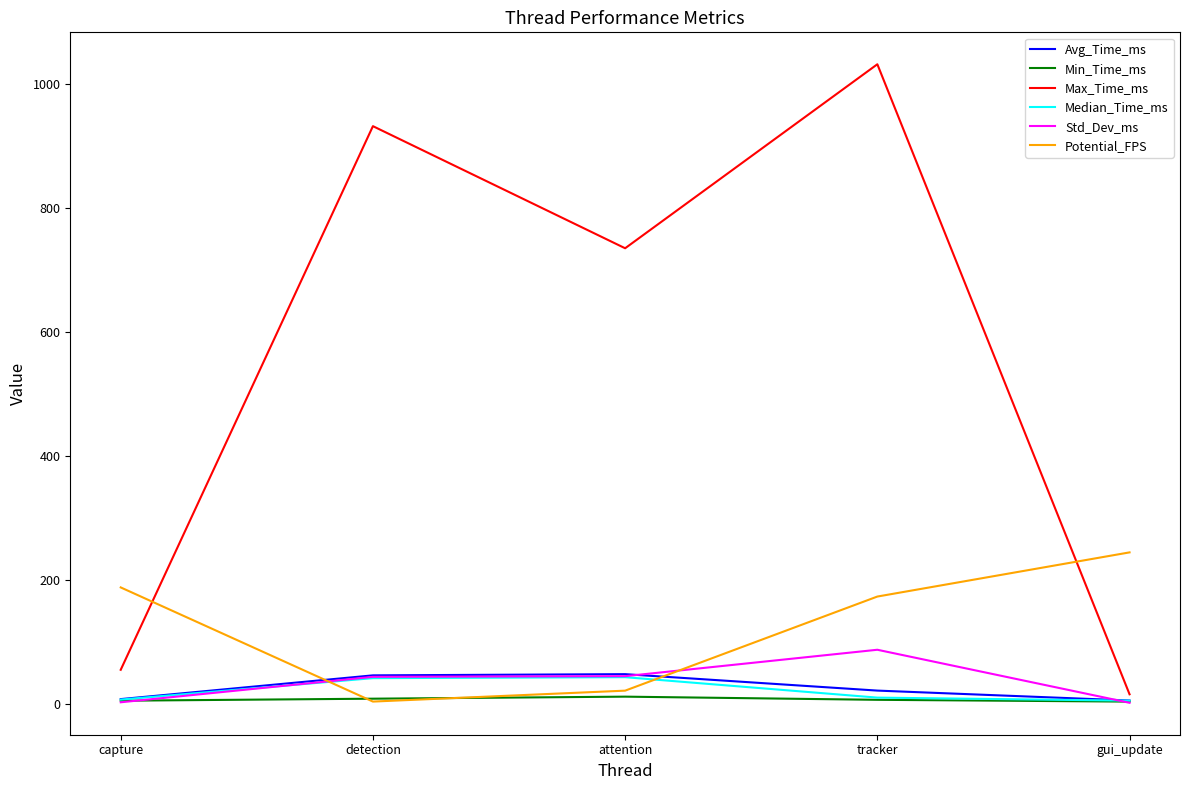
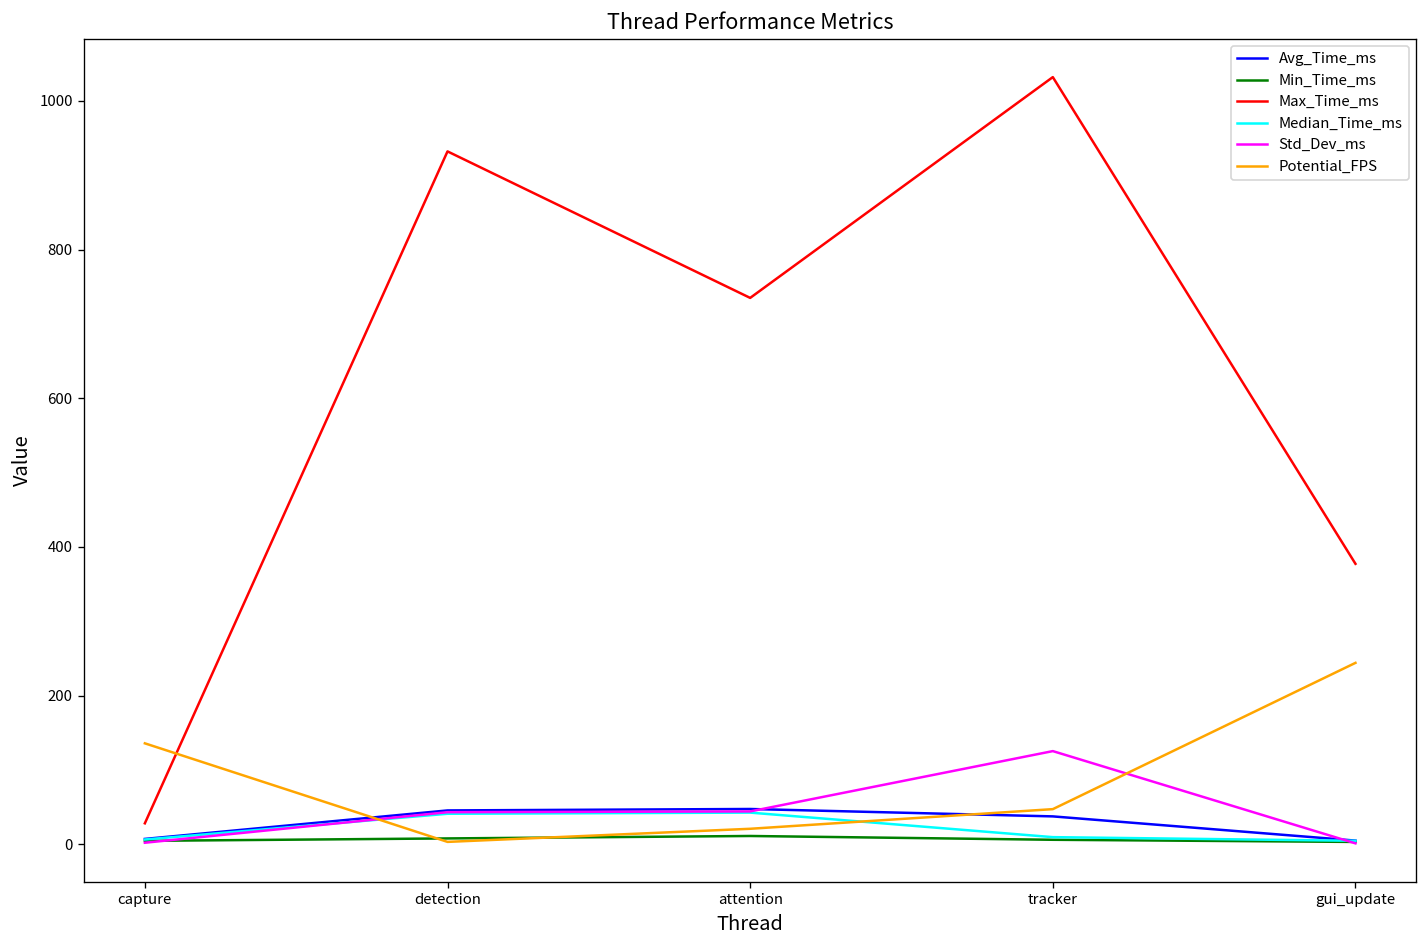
  {
    "Avg_Time_ms": {
-     "tracker": 20
+     "tracker": 40
    },
    "Min_Time_ms": {
      "detection": 10,
      "attention": 10
    },
    "Max_Time_ms": {
-     "capture": 50,
+     "capture": 30,
      "detection": 930,
      "attention": 740,
      "tracker": 1030,
-     "gui_update": 20
+     "gui_update": 380
    },
    "Std_Dev_ms": {
-     "tracker": 90
+     "tracker": 130
    },
    "Potential_FPS": {
-     "capture": 190,
+     "capture": 140,
      "detection": 0,
      "attention": 20,
-     "tracker": 170,
+     "tracker": 50,
      "gui_update": 240
    }
  }
